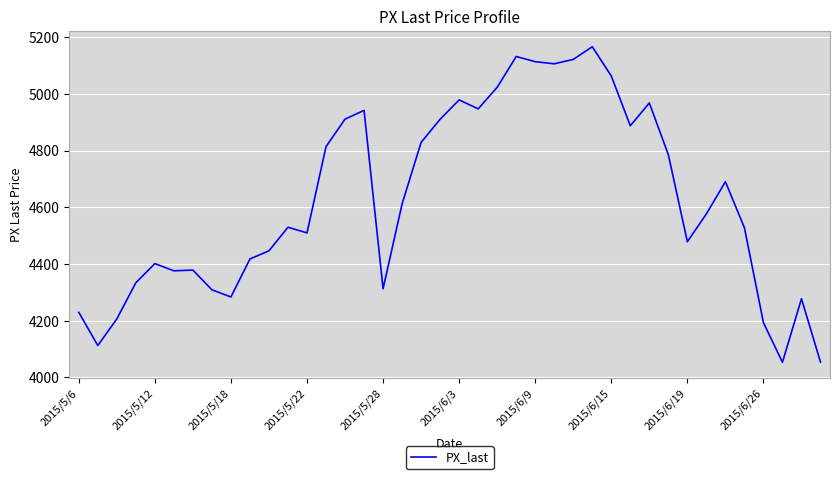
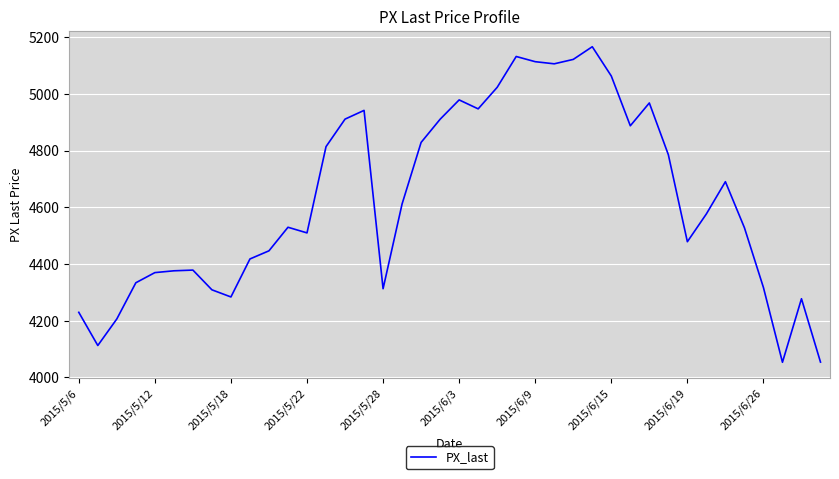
  {
    "2015/5/6": 4230,
-   "2015/5/12": 4400,
+   "2015/5/12": 4370,
    "2015/5/18": 4280,
    "2015/5/22": 4510,
    "2015/5/28": 4310,
    "2015/6/3": 4980,
    "2015/6/9": 5110,
    "2015/6/15": 5060,
    "2015/6/19": 4480,
-   "2015/6/26": 4190
+   "2015/6/26": 4320
  }
